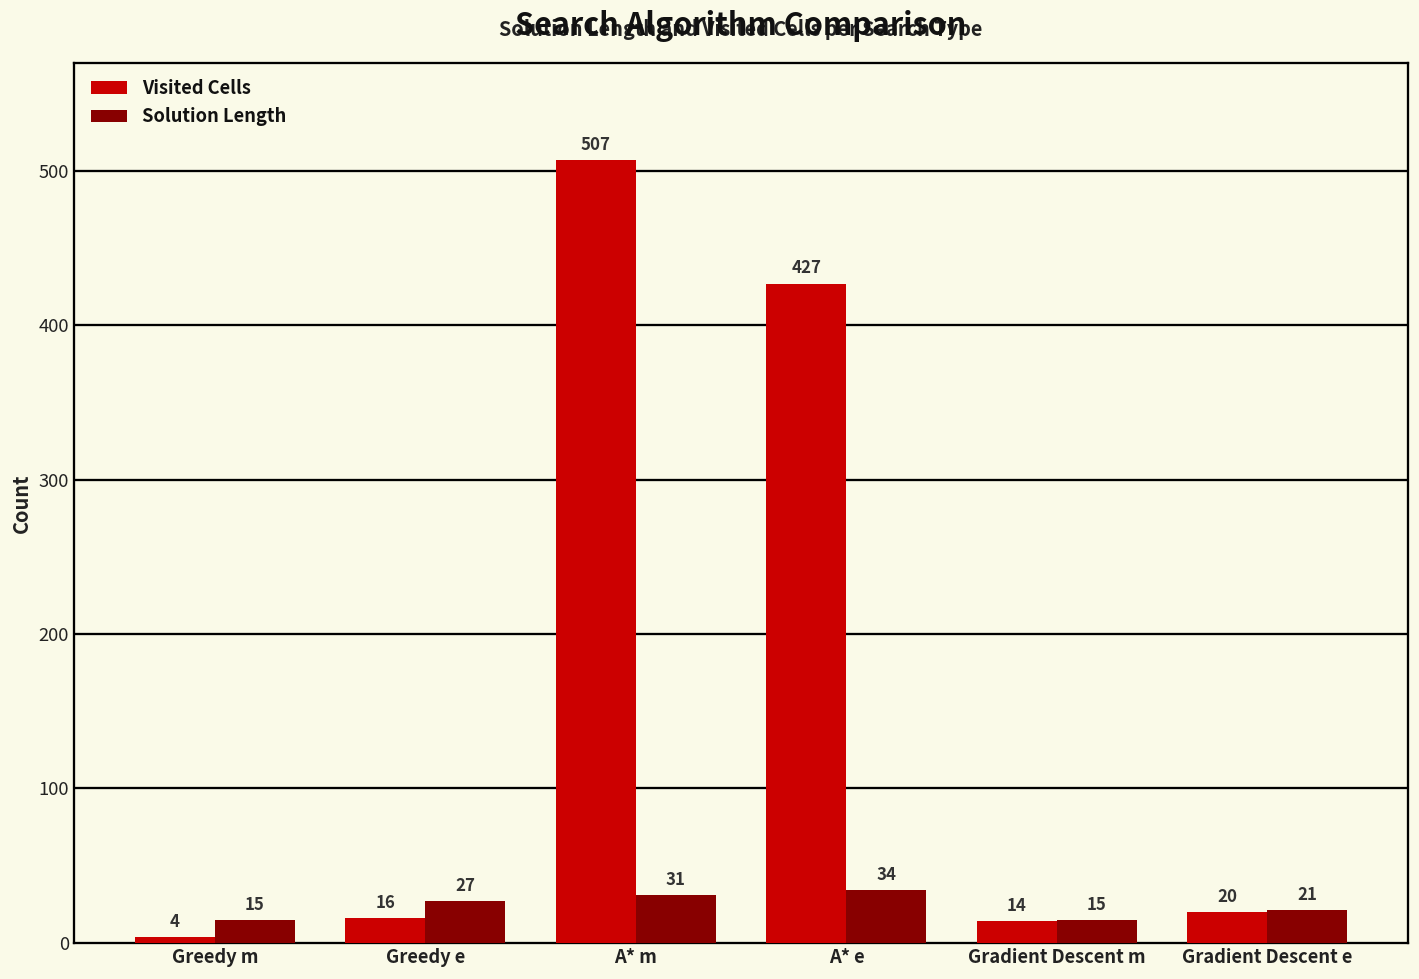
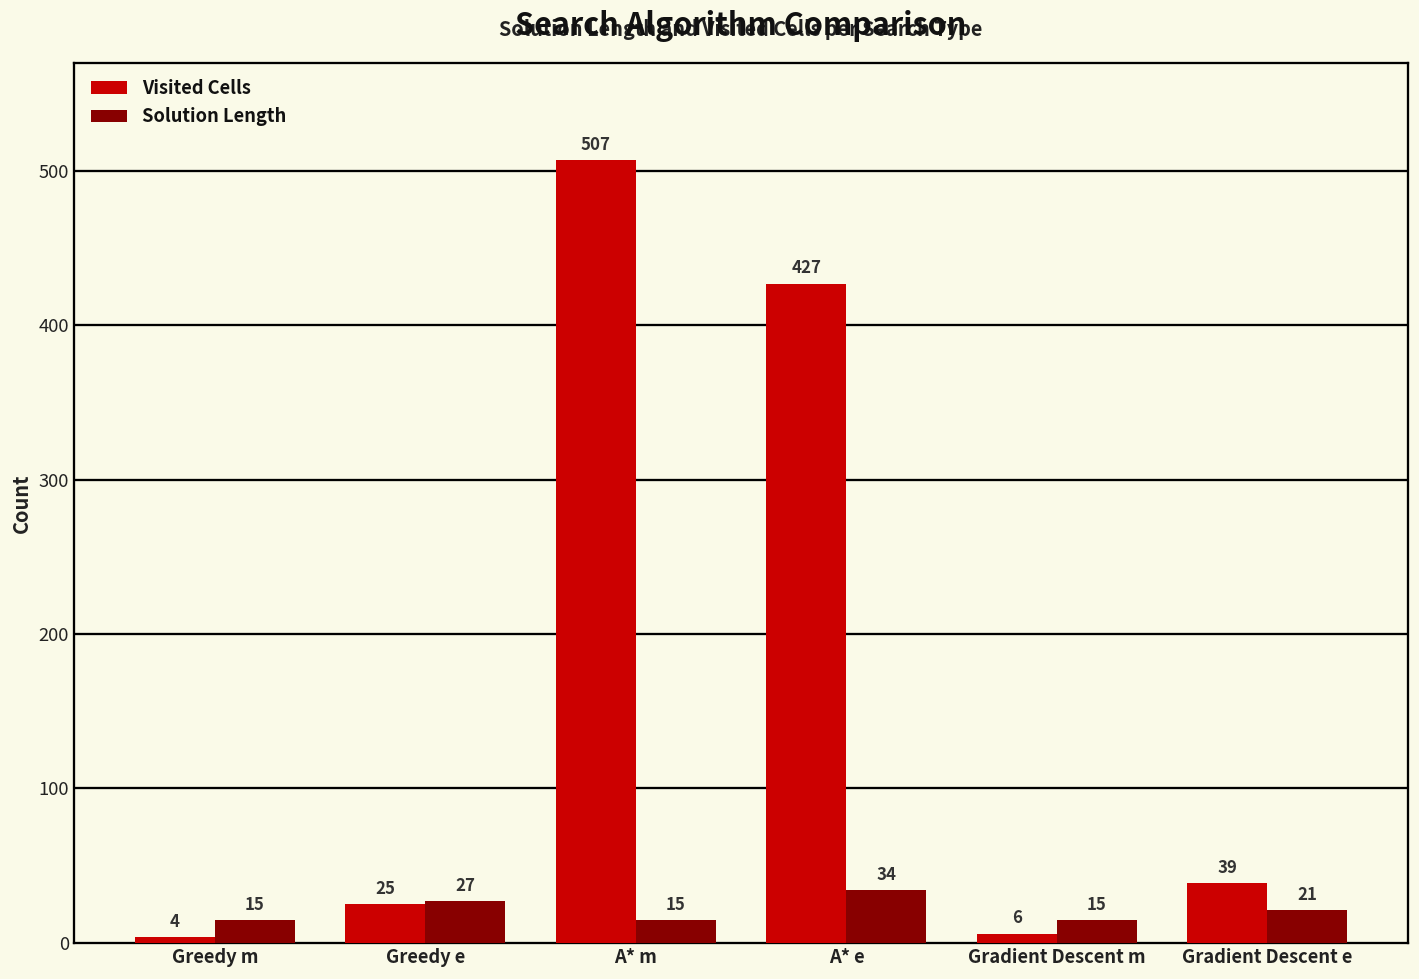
  {
    "Visited Cells": {
      "Greedy m": 4,
-     "Greedy e": 16,
+     "Greedy e": 25,
      "A* m": 507,
      "A* e": 427,
-     "Gradient Descent m": 14,
-     "Gradient Descent e": 20
+     "Gradient Descent m": 6,
+     "Gradient Descent e": 39
    },
    "Solution Length": {
      "Greedy m": 15,
      "Greedy e": 27,
-     "A* m": 31,
+     "A* m": 15,
      "A* e": 34,
      "Gradient Descent m": 15,
      "Gradient Descent e": 21
    }
  }
